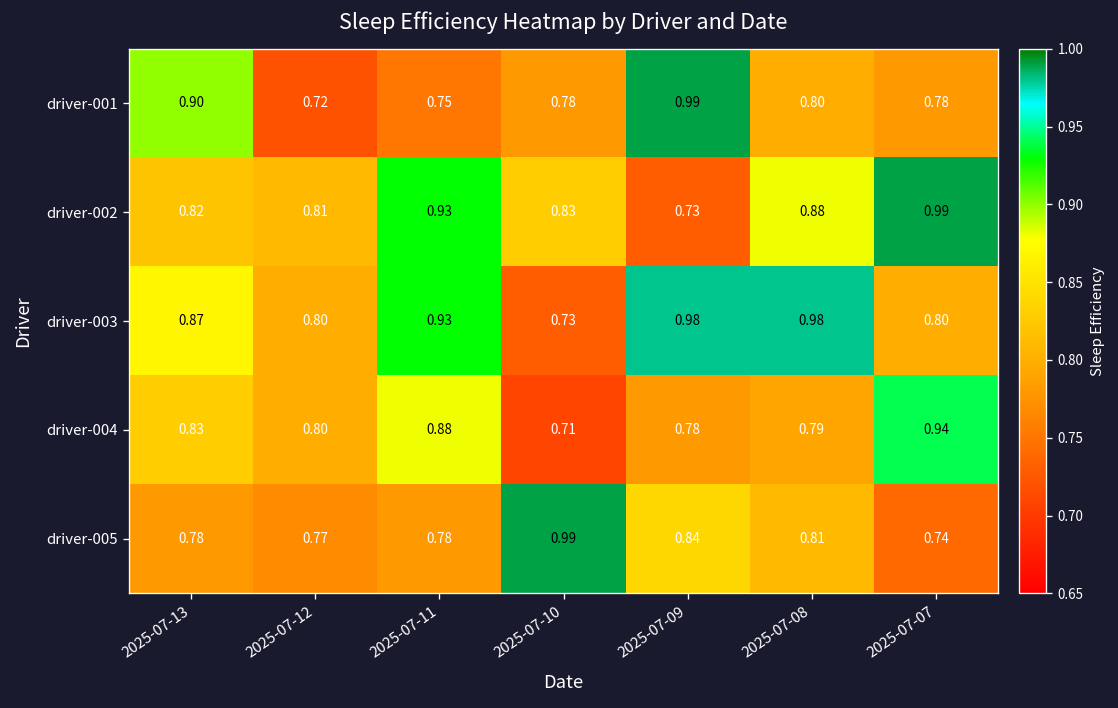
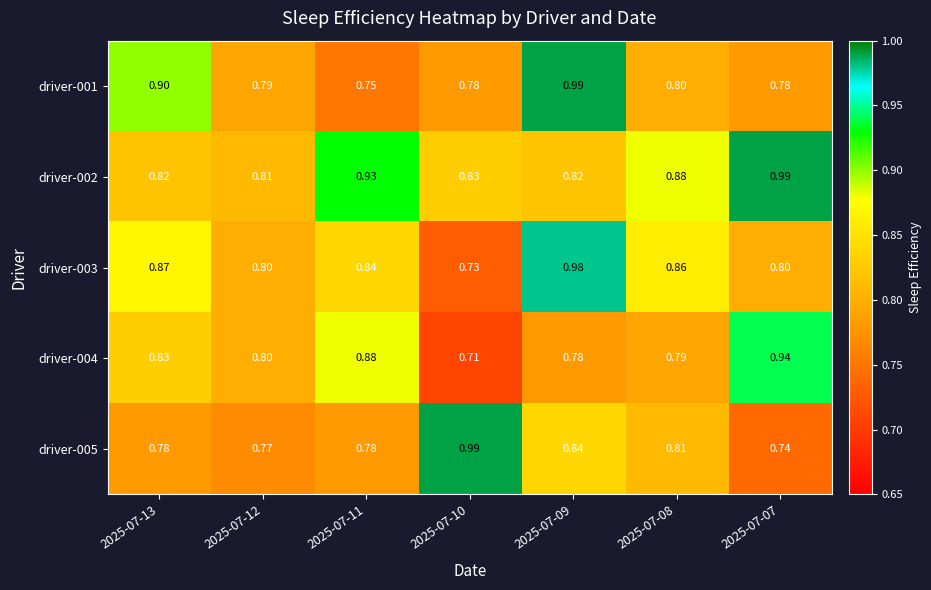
  {
    "driver-001": {
      "2025-07-13": 0.90,
-     "2025-07-12": 0.72,
+     "2025-07-12": 0.79,
      "2025-07-11": 0.75,
      "2025-07-10": 0.78,
      "2025-07-09": 0.99,
      "2025-07-08": 0.80,
      "2025-07-07": 0.78
    },
    "driver-002": {
      "2025-07-13": 0.82,
      "2025-07-12": 0.81,
      "2025-07-11": 0.93,
      "2025-07-10": 0.83,
-     "2025-07-09": 0.73,
+     "2025-07-09": 0.82,
      "2025-07-08": 0.88,
      "2025-07-07": 0.99
    },
    "driver-003": {
      "2025-07-13": 0.87,
      "2025-07-12": 0.80,
-     "2025-07-11": 0.93,
+     "2025-07-11": 0.84,
      "2025-07-10": 0.73,
      "2025-07-09": 0.98,
-     "2025-07-08": 0.98,
+     "2025-07-08": 0.86,
      "2025-07-07": 0.80
    },
    "driver-004": {
      "2025-07-13": 0.83,
      "2025-07-12": 0.80,
      "2025-07-11": 0.88,
      "2025-07-10": 0.71,
      "2025-07-09": 0.78,
      "2025-07-08": 0.79,
      "2025-07-07": 0.94
    },
    "driver-005": {
      "2025-07-13": 0.78,
      "2025-07-12": 0.77,
      "2025-07-11": 0.78,
      "2025-07-10": 0.99,
      "2025-07-09": 0.84,
      "2025-07-08": 0.81,
      "2025-07-07": 0.74
    }
  }
